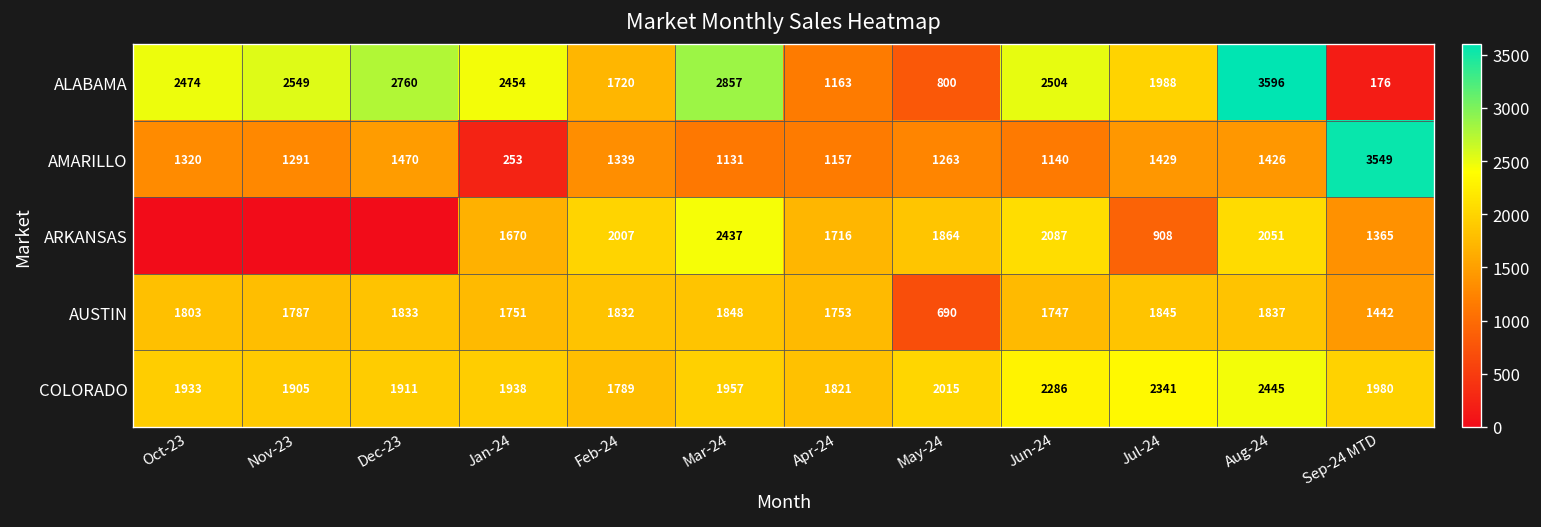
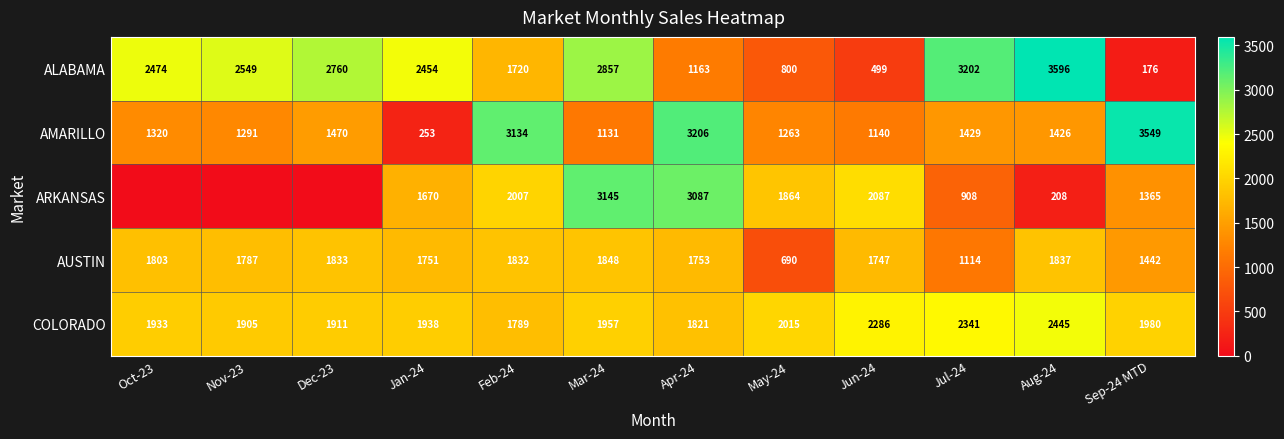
  {
    "ALABAMA": {
      "Oct-23": 2474,
      "Nov-23": 2549,
      "Dec-23": 2760,
      "Jan-24": 2454,
      "Feb-24": 1720,
      "Mar-24": 2857,
      "Apr-24": 1163,
      "May-24": 800,
-     "Jun-24": 2504,
-     "Jul-24": 1988,
+     "Jun-24": 499,
+     "Jul-24": 3202,
      "Aug-24": 3596,
      "Sep-24 MTD": 176
    },
    "AMARILLO": {
      "Oct-23": 1320,
      "Nov-23": 1291,
      "Dec-23": 1470,
      "Jan-24": 253,
-     "Feb-24": 1339,
+     "Feb-24": 3134,
      "Mar-24": 1131,
-     "Apr-24": 1157,
+     "Apr-24": 3206,
      "May-24": 1263,
      "Jun-24": 1140,
      "Jul-24": 1429,
      "Aug-24": 1426,
      "Sep-24 MTD": 3549
    },
    "ARKANSAS": {
      "Jan-24": 1670,
      "Feb-24": 2007,
-     "Mar-24": 2437,
-     "Apr-24": 1716,
+     "Mar-24": 3145,
+     "Apr-24": 3087,
      "May-24": 1864,
      "Jun-24": 2087,
      "Jul-24": 908,
-     "Aug-24": 2051,
+     "Aug-24": 208,
      "Sep-24 MTD": 1365
    },
    "AUSTIN": {
      "Oct-23": 1803,
      "Nov-23": 1787,
      "Dec-23": 1833,
      "Jan-24": 1751,
      "Feb-24": 1832,
      "Mar-24": 1848,
      "Apr-24": 1753,
      "May-24": 690,
      "Jun-24": 1747,
-     "Jul-24": 1845,
+     "Jul-24": 1114,
      "Aug-24": 1837,
      "Sep-24 MTD": 1442
    },
    "COLORADO": {
      "Oct-23": 1933,
      "Nov-23": 1905,
      "Dec-23": 1911,
      "Jan-24": 1938,
      "Feb-24": 1789,
      "Mar-24": 1957,
      "Apr-24": 1821,
      "May-24": 2015,
      "Jun-24": 2286,
      "Jul-24": 2341,
      "Aug-24": 2445,
      "Sep-24 MTD": 1980
    }
  }
